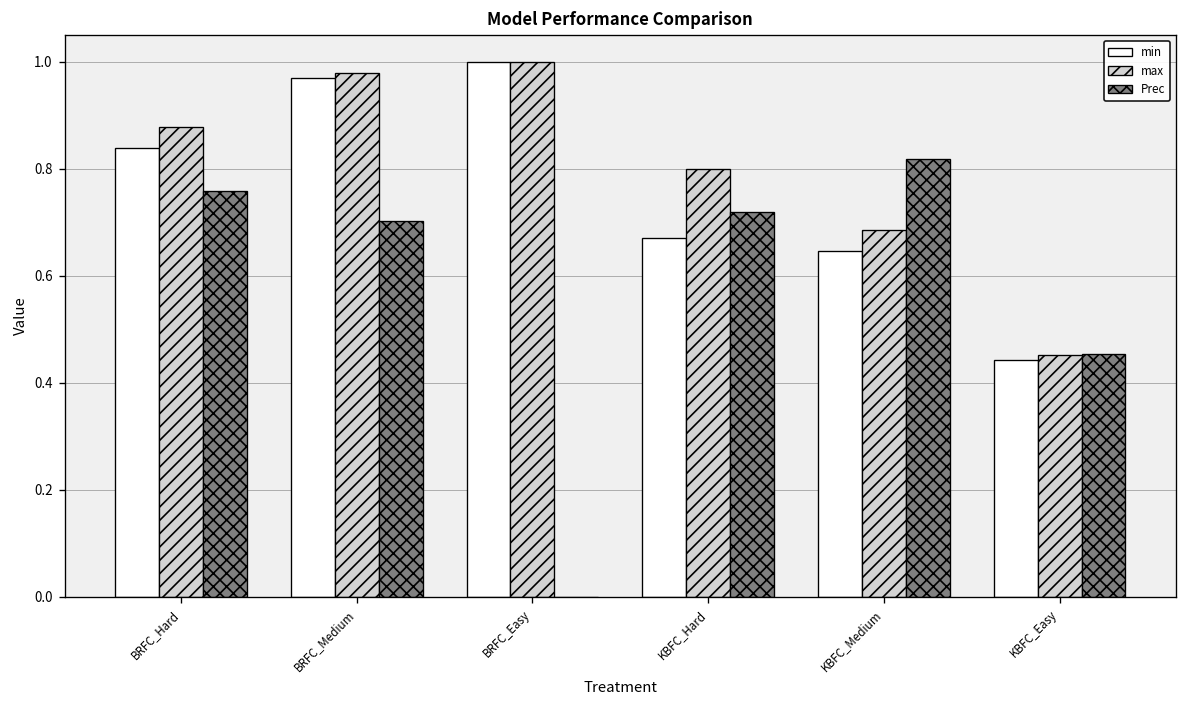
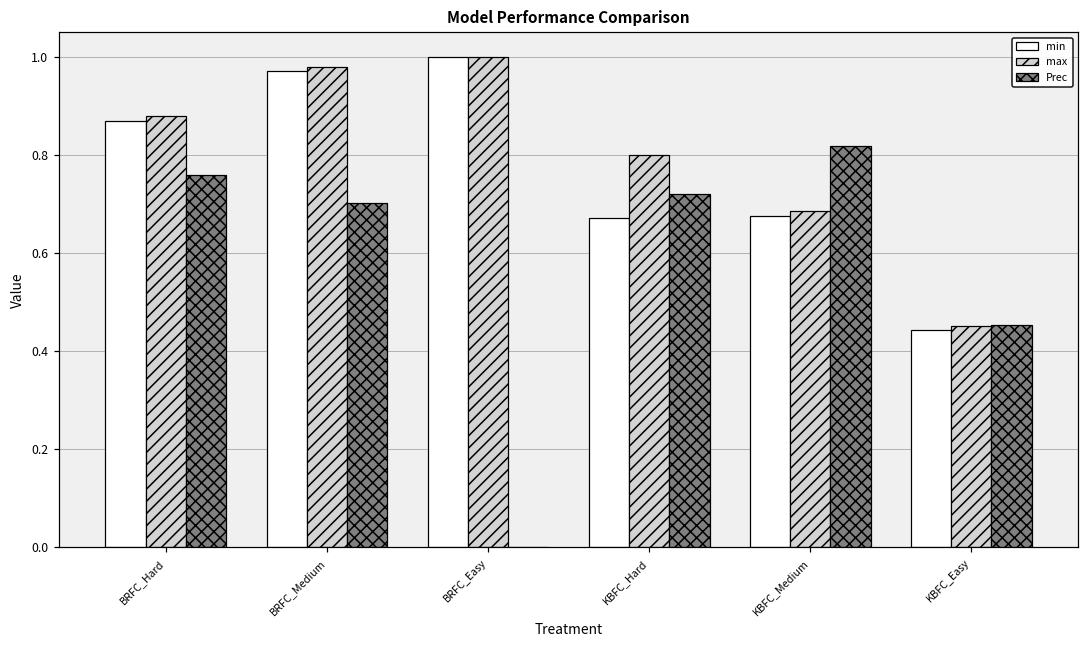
  {
    "min": {
-     "BRFC_Hard": 0.84,
+     "BRFC_Hard": 0.87,
      "BRFC_Medium": 0.97,
      "BRFC_Easy": 1.00,
      "KBFC_Hard": 0.67,
-     "KBFC_Medium": 0.65,
+     "KBFC_Medium": 0.67,
      "KBFC_Easy": 0.44
    },
    "max": {
      "BRFC_Hard": 0.88,
      "BRFC_Medium": 0.98,
      "BRFC_Easy": 1.00,
      "KBFC_Hard": 0.80,
      "KBFC_Medium": 0.69,
      "KBFC_Easy": 0.45
    },
    "Prec": {
      "BRFC_Hard": 0.76,
      "BRFC_Medium": 0.70,
      "BRFC_Easy": 0.00,
      "KBFC_Hard": 0.72,
      "KBFC_Medium": 0.82,
      "KBFC_Easy": 0.45
    }
  }
